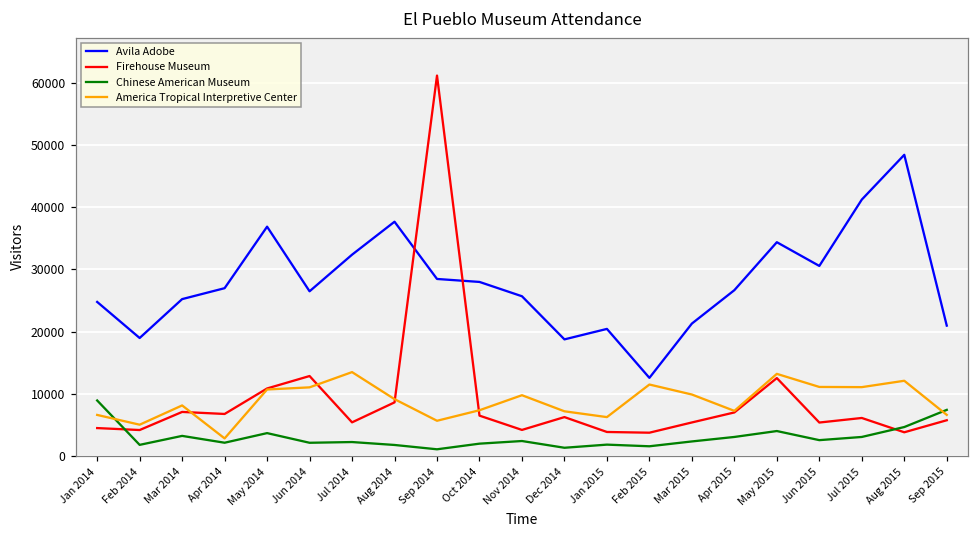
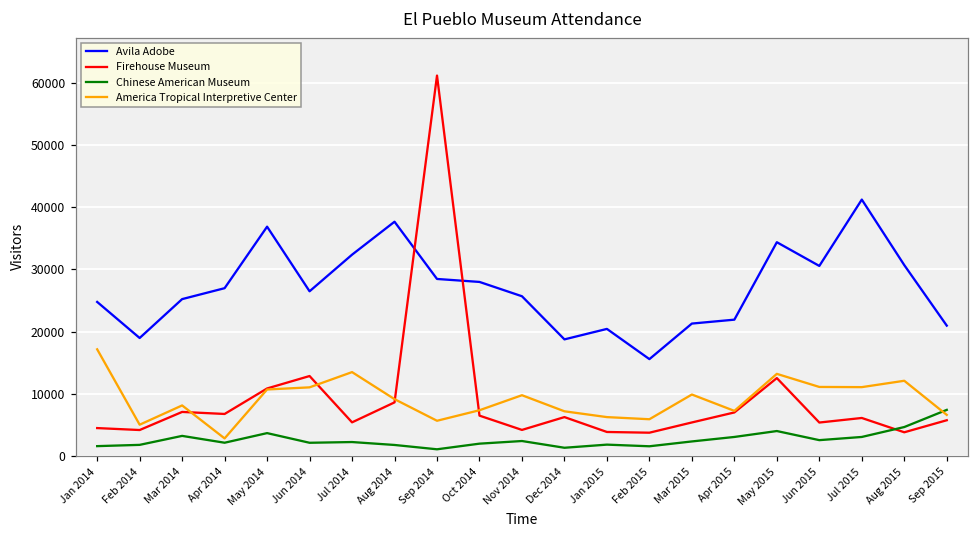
  {
    "Avila Adobe": {
      "Jan 2014": 25000,
      "Feb 2014": 19000,
      "Mar 2014": 25000,
      "Apr 2014": 27000,
      "May 2014": 37000,
      "Jun 2014": 26000,
      "Jul 2014": 32000,
      "Aug 2014": 38000,
      "Sep 2014": 28000,
      "Oct 2014": 28000,
      "Nov 2014": 26000,
      "Dec 2014": 19000,
      "Jan 2015": 20000,
-     "Feb 2015": 13000,
+     "Feb 2015": 16000,
      "Mar 2015": 21000,
-     "Apr 2015": 27000,
+     "Apr 2015": 22000,
      "May 2015": 34000,
      "Jun 2015": 31000,
      "Jul 2015": 41000,
-     "Aug 2015": 48000,
+     "Aug 2015": 31000,
      "Sep 2015": 21000
    },
    "Firehouse Museum": {
      "Jan 2014": 4000,
      "Feb 2014": 4000,
      "Mar 2014": 7000,
      "Apr 2014": 7000,
      "Jun 2014": 13000,
      "Jul 2014": 5000,
      "Aug 2014": 9000,
      "Sep 2014": 61000,
      "Oct 2014": 6000,
      "Nov 2014": 4000,
      "Dec 2014": 6000,
      "Jan 2015": 4000,
      "Feb 2015": 4000,
      "Mar 2015": 5000,
      "May 2015": 13000,
      "Jun 2015": 5000,
      "Jul 2015": 6000,
      "Aug 2015": 4000,
      "Sep 2015": 6000
    },
    "Chinese American Museum": {
-     "Jan 2014": 9000,
+     "Jan 2014": 2000,
      "Feb 2014": 2000,
      "Mar 2014": 3000,
      "Apr 2014": 2000,
      "May 2014": 4000,
      "Jun 2014": 2000,
      "Jul 2014": 2000,
      "Aug 2014": 2000,
      "Sep 2014": 1000,
      "Oct 2014": 2000,
      "Nov 2014": 2000,
      "Dec 2014": 1000,
      "Jan 2015": 2000,
      "Feb 2015": 2000,
      "Mar 2015": 2000,
      "Apr 2015": 3000,
      "May 2015": 4000,
      "Jun 2015": 3000,
      "Jul 2015": 3000,
      "Aug 2015": 5000,
      "Sep 2015": 7000
    },
    "America Tropical Interpretive Center": {
-     "Jan 2014": 7000,
+     "Jan 2014": 17000,
      "Feb 2014": 5000,
      "Mar 2014": 8000,
      "Apr 2014": 3000,
      "Jun 2014": 11000,
      "Jul 2014": 13000,
      "Aug 2014": 9000,
      "Sep 2014": 6000,
      "Oct 2014": 7000,
      "Nov 2014": 10000,
      "Dec 2014": 7000,
      "Jan 2015": 6000,
-     "Feb 2015": 11000,
+     "Feb 2015": 6000,
      "Mar 2015": 10000,
      "May 2015": 13000,
      "Jun 2015": 11000,
      "Jul 2015": 11000,
      "Aug 2015": 12000,
      "Sep 2015": 7000
    }
  }
